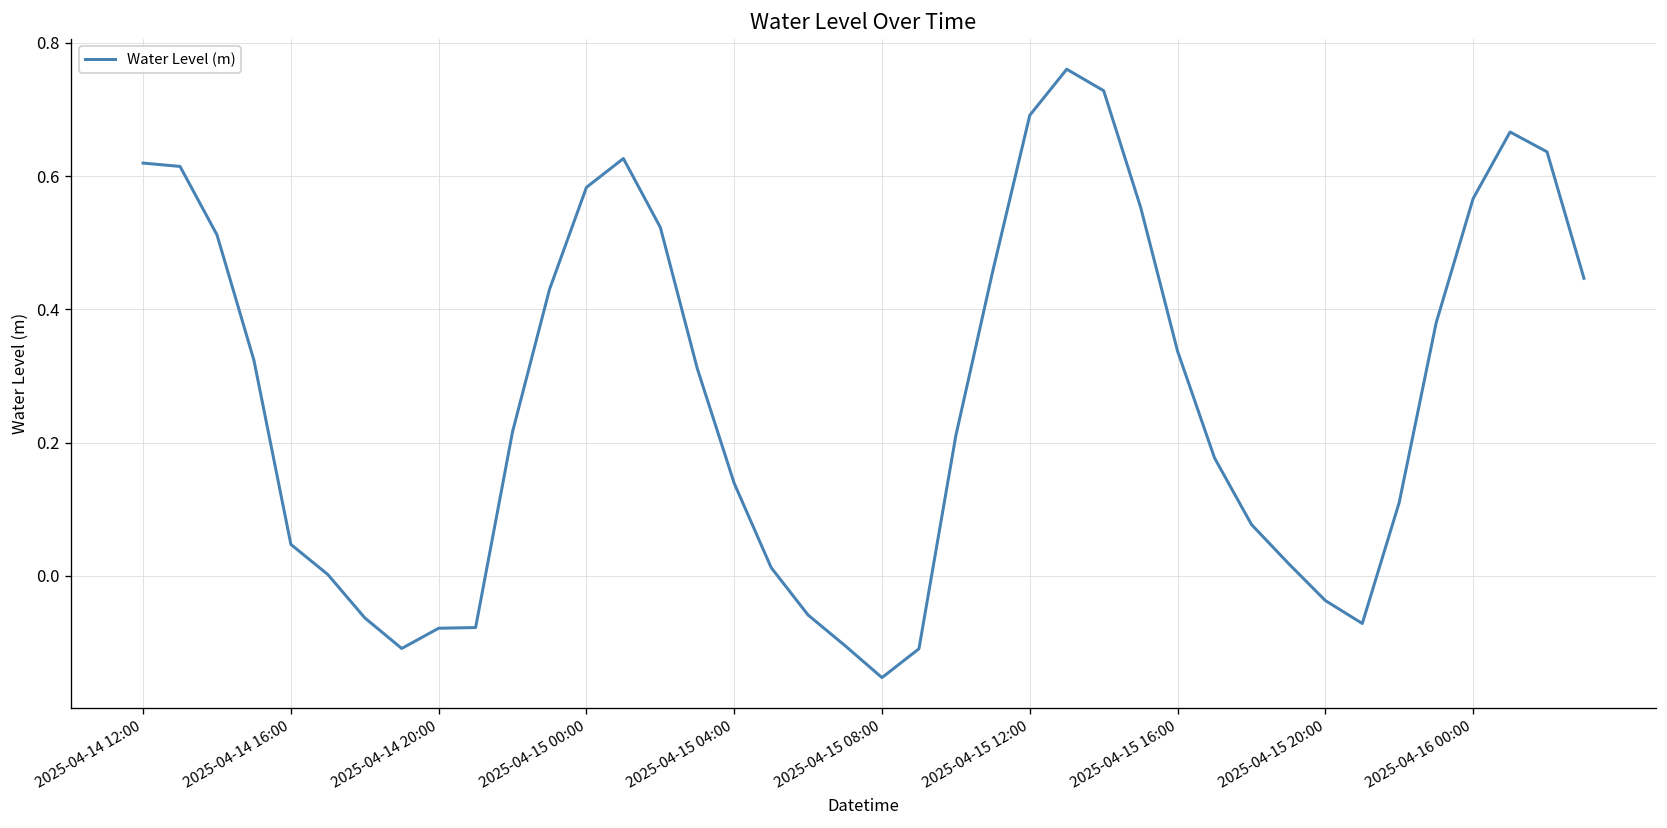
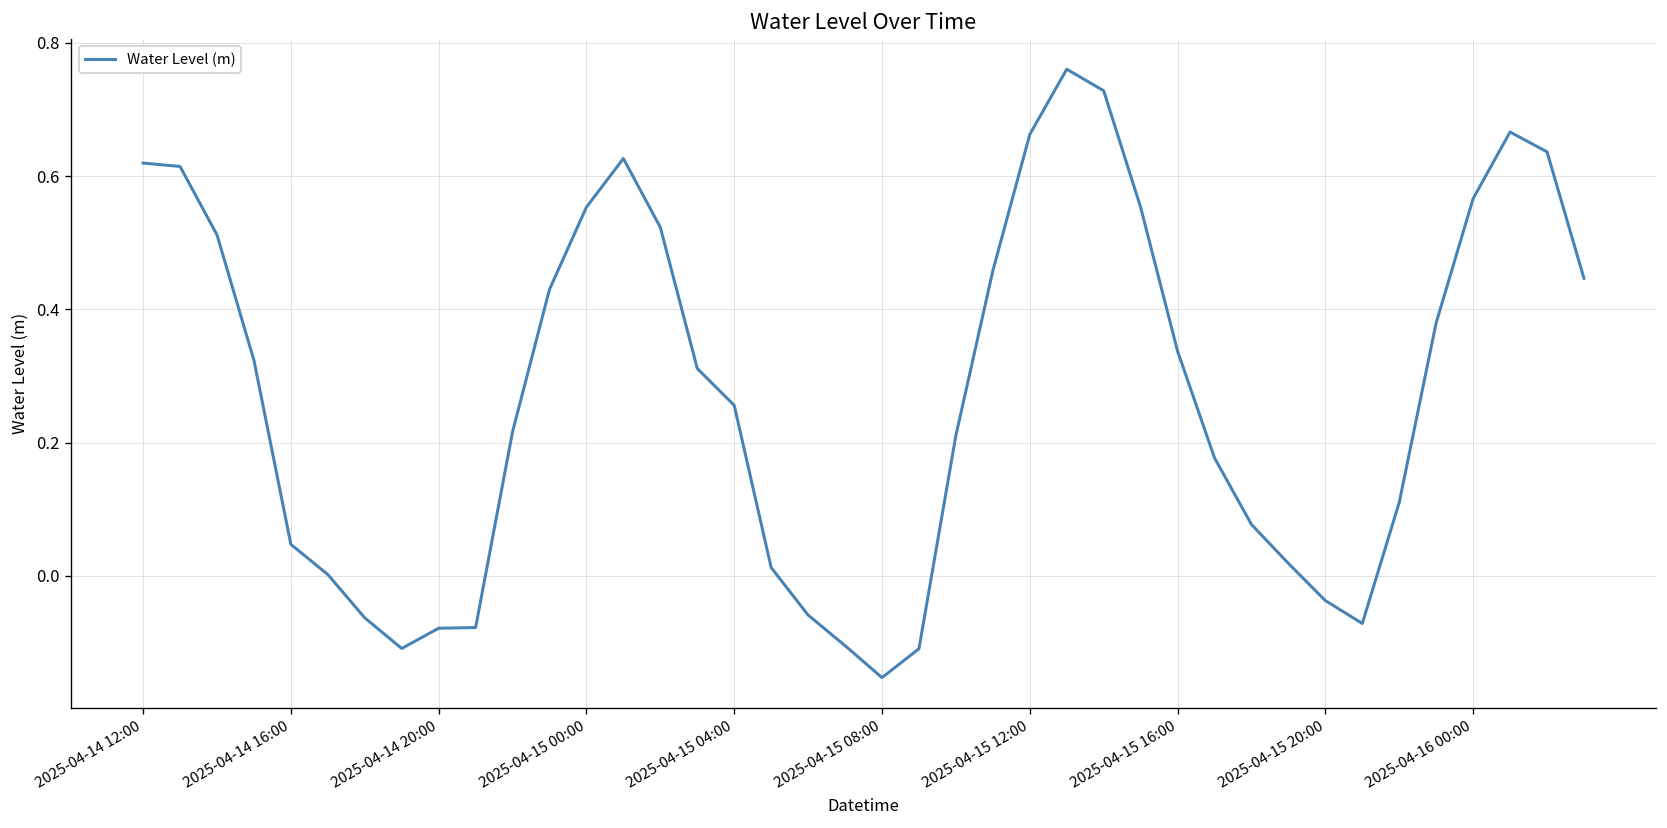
  {
    "2025-04-14 12:00": 0.62,
    "2025-04-14 16:00": 0.05,
    "2025-04-14 20:00": -0.08,
-   "2025-04-15 00:00": 0.58,
-   "2025-04-15 04:00": 0.14,
+   "2025-04-15 00:00": 0.55,
+   "2025-04-15 04:00": 0.26,
    "2025-04-15 08:00": -0.15,
-   "2025-04-15 12:00": 0.69,
+   "2025-04-15 12:00": 0.66,
    "2025-04-15 16:00": 0.34,
    "2025-04-15 20:00": -0.04,
    "2025-04-16 00:00": 0.57
  }
